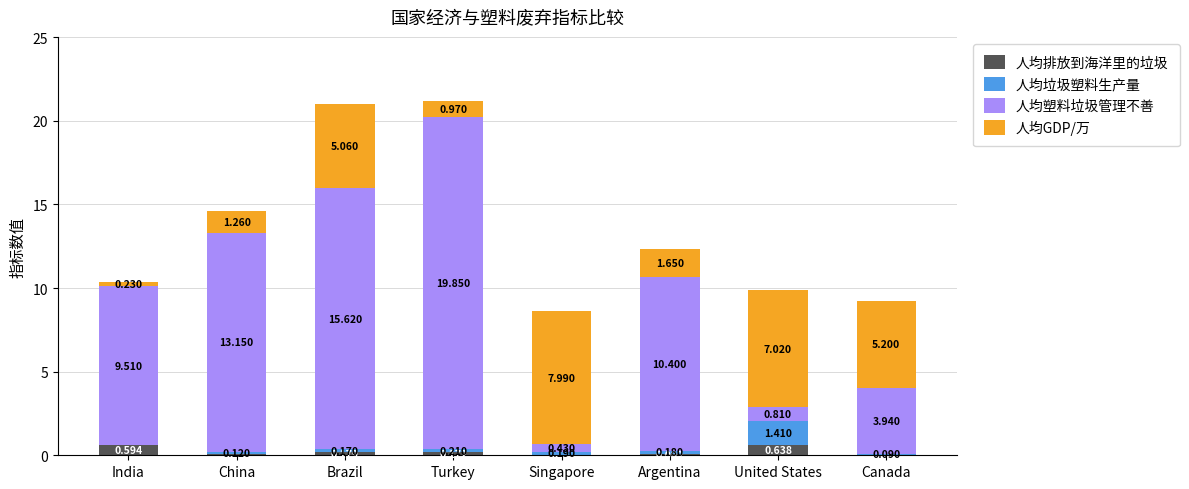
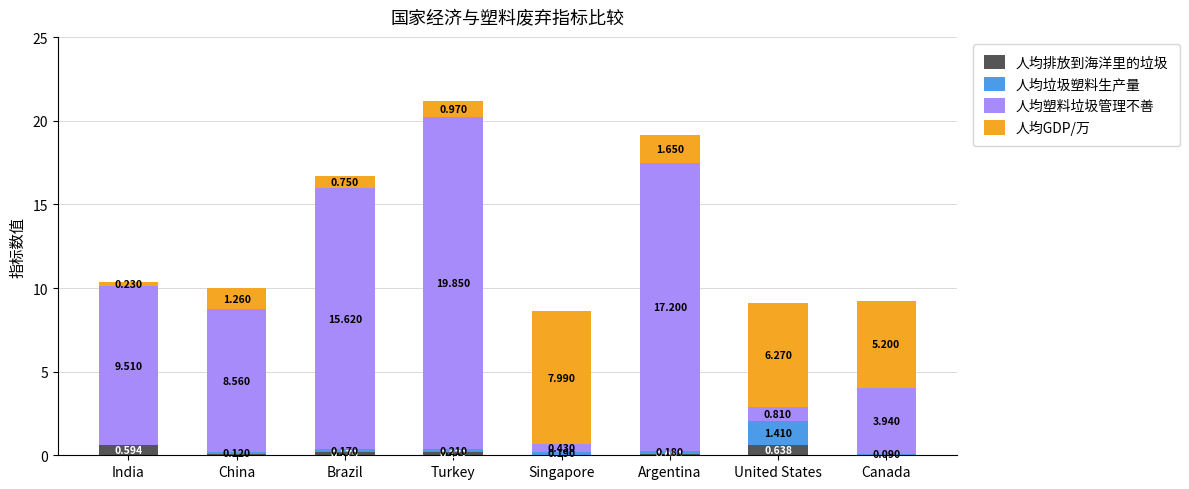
  {
    "人均排放到海洋里的垃圾": {
      "India": 0.594,
      "United States": 0.638
    },
    "人均垃圾塑料生产量": {
      "China": 0.120,
      "United States": 1.410,
      "Canada": 0.090
    },
    "人均塑料垃圾管理不善": {
      "India": 9.510,
-     "China": 13.150,
+     "China": 8.560,
      "Brazil": 15.620,
      "Turkey": 19.850,
-     "Argentina": 10.400,
+     "Argentina": 17.200,
      "United States": 0.810,
      "Canada": 3.940
    },
    "人均GDP/万": {
      "India": 0.230,
      "China": 1.260,
-     "Brazil": 5.060,
+     "Brazil": 0.750,
      "Turkey": 0.970,
      "Singapore": 7.990,
      "Argentina": 1.650,
-     "United States": 7.020,
+     "United States": 6.270,
      "Canada": 5.200
    }
  }
